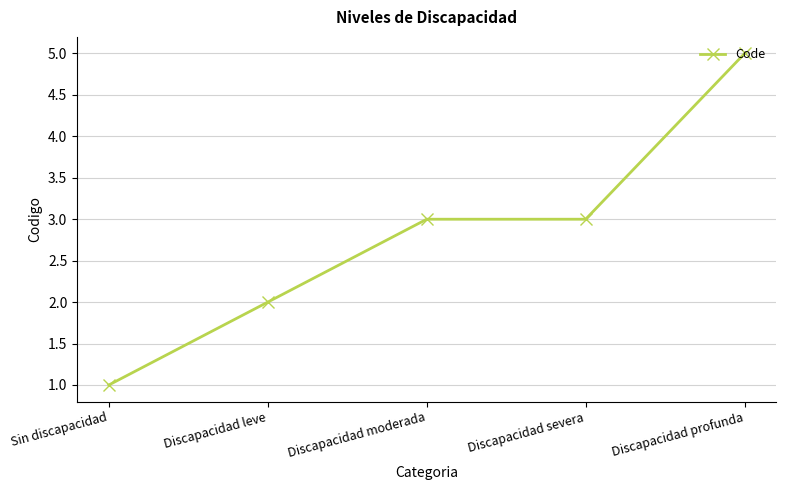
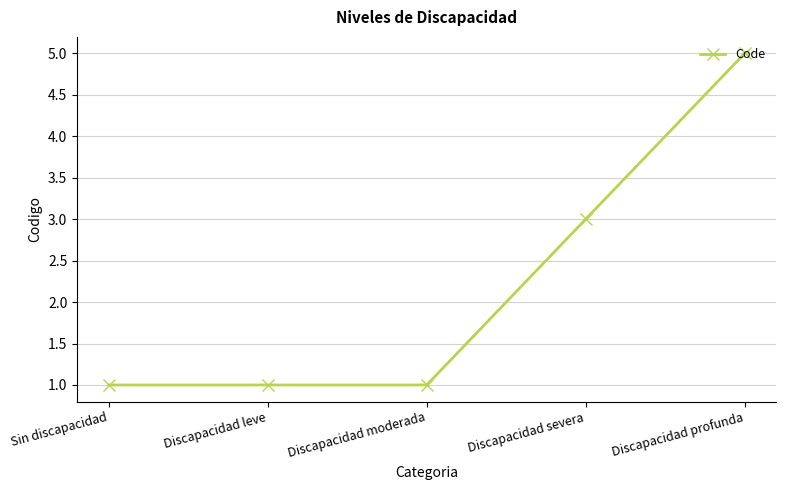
  {
    "Sin discapacidad": 1,
-   "Discapacidad leve": 2,
-   "Discapacidad moderada": 3,
+   "Discapacidad leve": 1,
+   "Discapacidad moderada": 1,
    "Discapacidad severa": 3,
    "Discapacidad profunda": 5
  }
